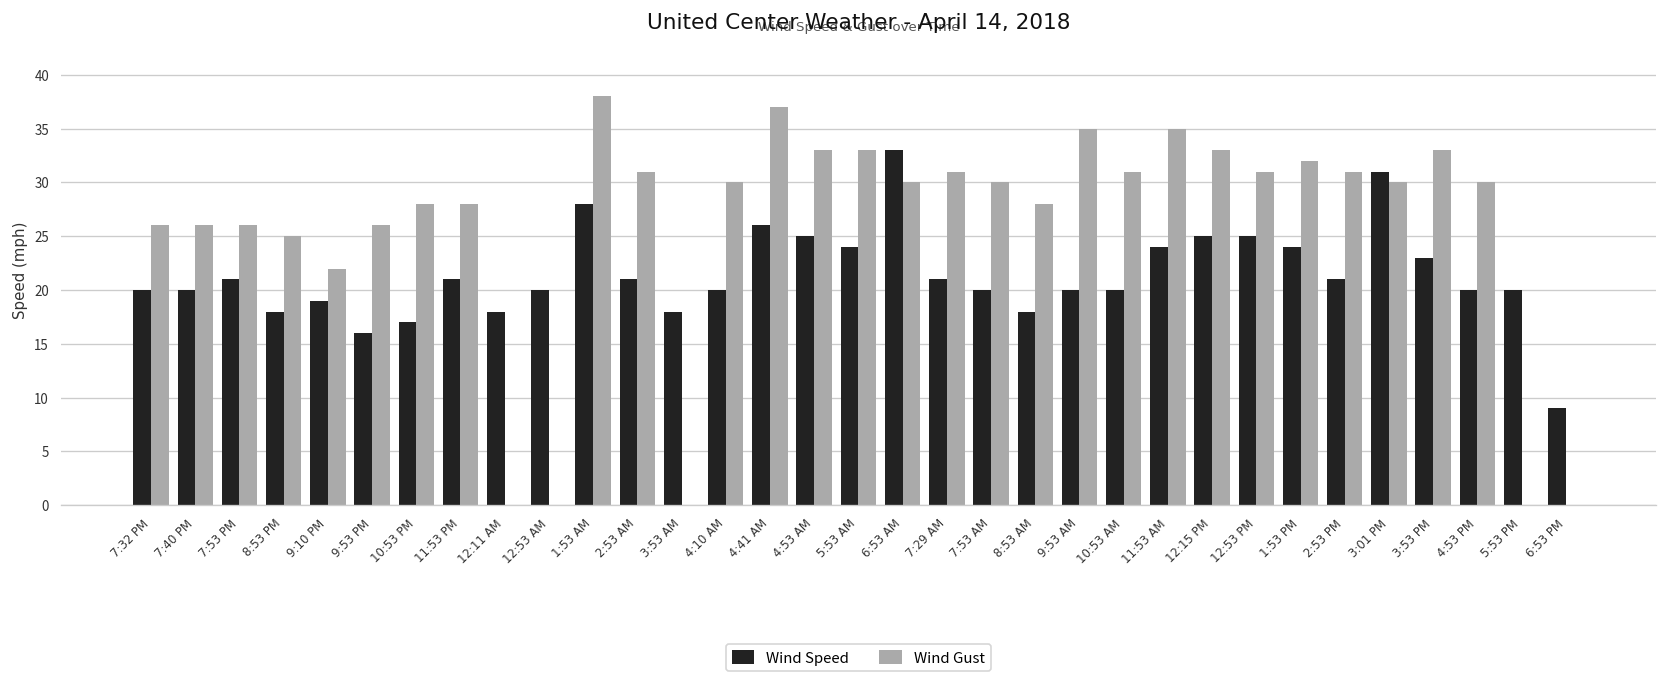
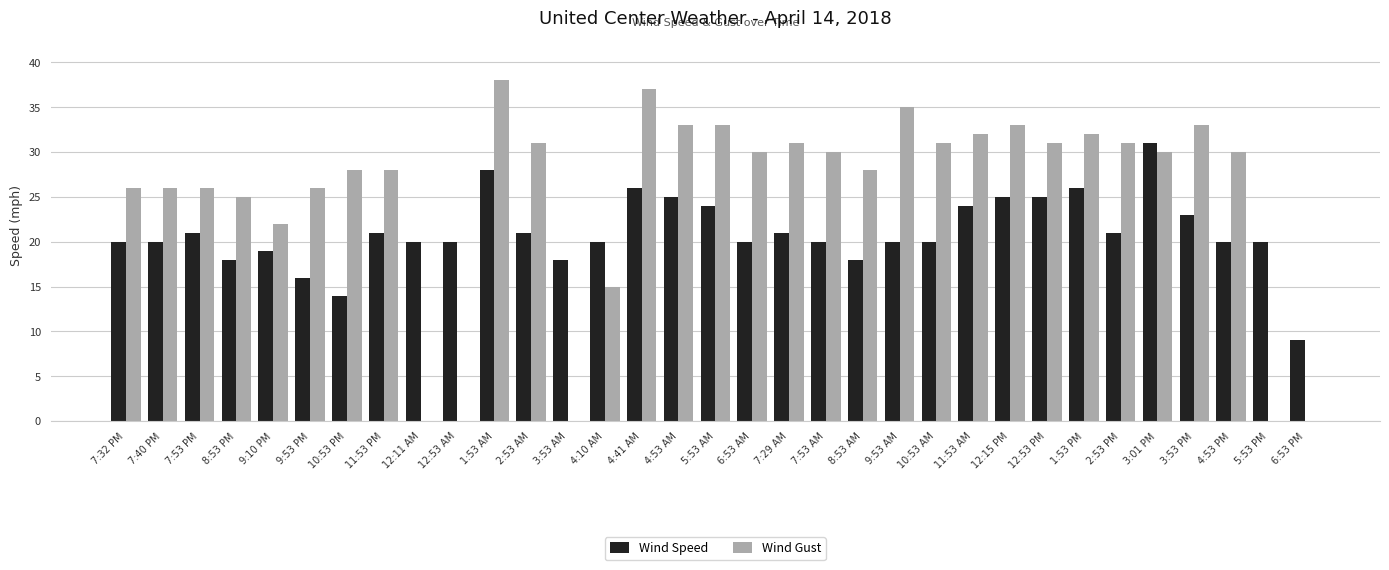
  {
    "Wind Speed": {
      "7:32 PM": 20,
      "7:40 PM": 20,
      "7:53 PM": 21,
      "8:53 PM": 18,
      "9:10 PM": 19,
      "9:53 PM": 16,
-     "10:53 PM": 17,
+     "10:53 PM": 14,
      "11:53 PM": 21,
-     "12:11 AM": 18,
+     "12:11 AM": 20,
      "12:53 AM": 20,
      "1:53 AM": 28,
      "2:53 AM": 21,
      "3:53 AM": 18,
      "4:10 AM": 20,
      "4:41 AM": 26,
      "4:53 AM": 25,
      "5:53 AM": 24,
-     "6:53 AM": 33,
+     "6:53 AM": 20,
      "7:29 AM": 21,
      "7:53 AM": 20,
      "8:53 AM": 18,
      "9:53 AM": 20,
      "10:53 AM": 20,
      "11:53 AM": 24,
      "12:15 PM": 25,
      "12:53 PM": 25,
-     "1:53 PM": 24,
+     "1:53 PM": 26,
      "2:53 PM": 21,
      "3:01 PM": 31,
      "3:53 PM": 23,
      "4:53 PM": 20,
      "5:53 PM": 20,
      "6:53 PM": 9
    },
    "Wind Gust": {
      "7:32 PM": 26,
      "7:40 PM": 26,
      "7:53 PM": 26,
      "8:53 PM": 25,
      "9:10 PM": 22,
      "9:53 PM": 26,
      "10:53 PM": 28,
      "11:53 PM": 28,
      "12:11 AM": 0,
      "12:53 AM": 0,
      "1:53 AM": 38,
      "2:53 AM": 31,
      "3:53 AM": 0,
-     "4:10 AM": 30,
+     "4:10 AM": 15,
      "4:41 AM": 37,
      "4:53 AM": 33,
      "5:53 AM": 33,
      "6:53 AM": 30,
      "7:29 AM": 31,
      "7:53 AM": 30,
      "8:53 AM": 28,
      "9:53 AM": 35,
      "10:53 AM": 31,
-     "11:53 AM": 35,
+     "11:53 AM": 32,
      "12:15 PM": 33,
      "12:53 PM": 31,
      "1:53 PM": 32,
      "2:53 PM": 31,
      "3:01 PM": 30,
      "3:53 PM": 33,
      "4:53 PM": 30,
      "5:53 PM": 0,
      "6:53 PM": 0
    }
  }
